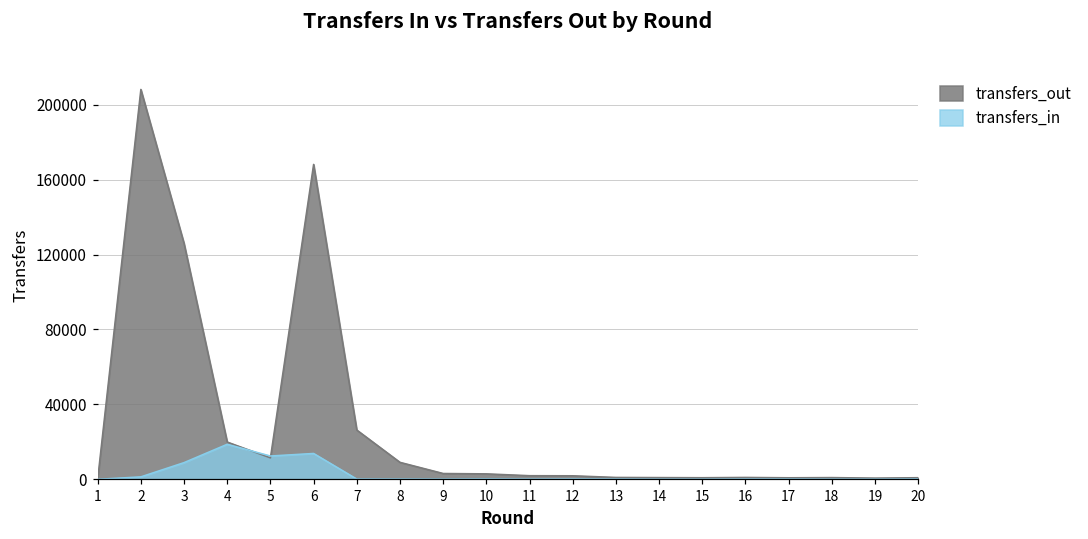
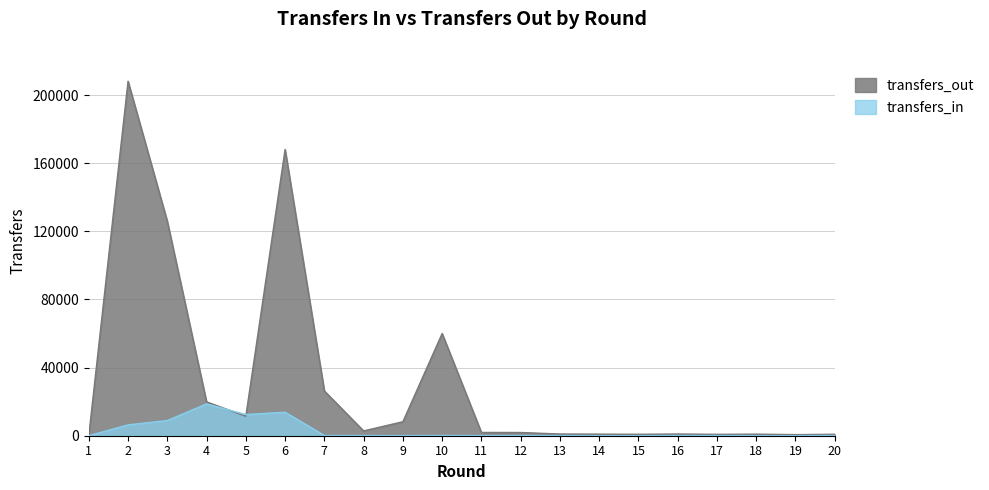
  {
    "transfers_out": {
      "2": 208000,
      "3": 126000,
      "6": 168000,
      "7": 26000,
-     "8": 9000,
-     "9": 3000,
-     "10": 3000,
+     "8": 3000,
+     "9": 8000,
+     "10": 60000,
      "11": 2000,
      "12": 2000
    },
    "transfers_in": {
-     "2": 1000,
+     "2": 6000,
      "3": 9000,
      "6": 14000,
      "7": 0,
      "8": 0,
      "9": 0,
      "10": 0,
      "11": 0,
      "12": 0
    }
  }
